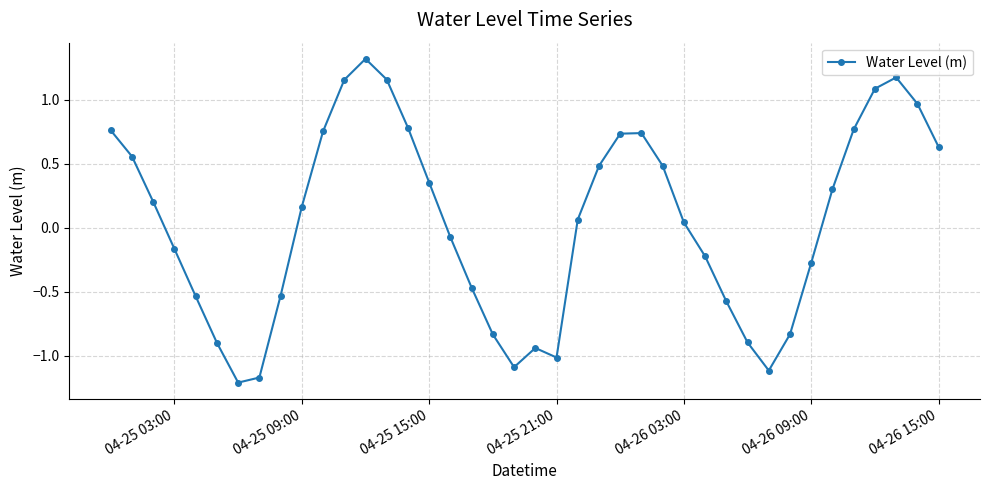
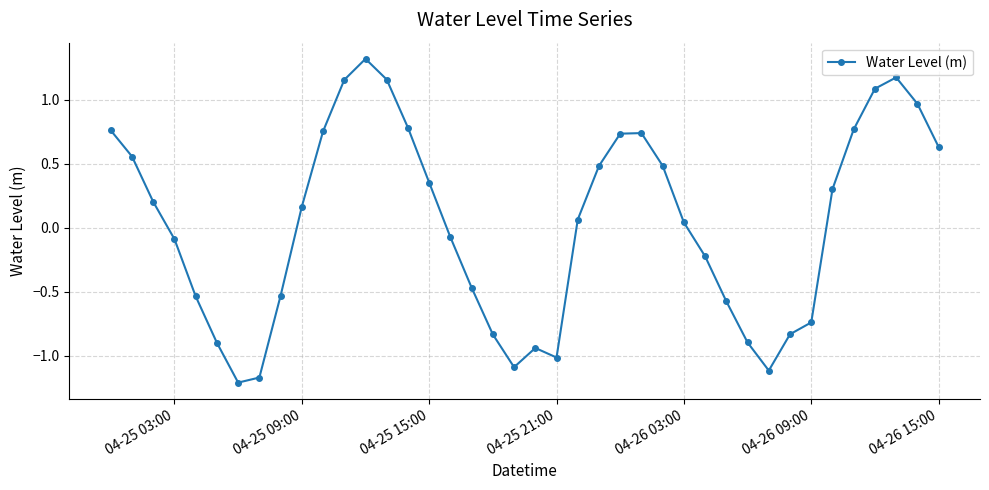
  {
-   "04-25 03:00": -0.17,
+   "04-25 03:00": -0.09,
    "04-25 09:00": 0.16,
    "04-25 15:00": 0.35,
    "04-25 21:00": -1.01,
    "04-26 03:00": 0.04,
-   "04-26 09:00": -0.27,
+   "04-26 09:00": -0.74,
    "04-26 15:00": 0.63
  }
